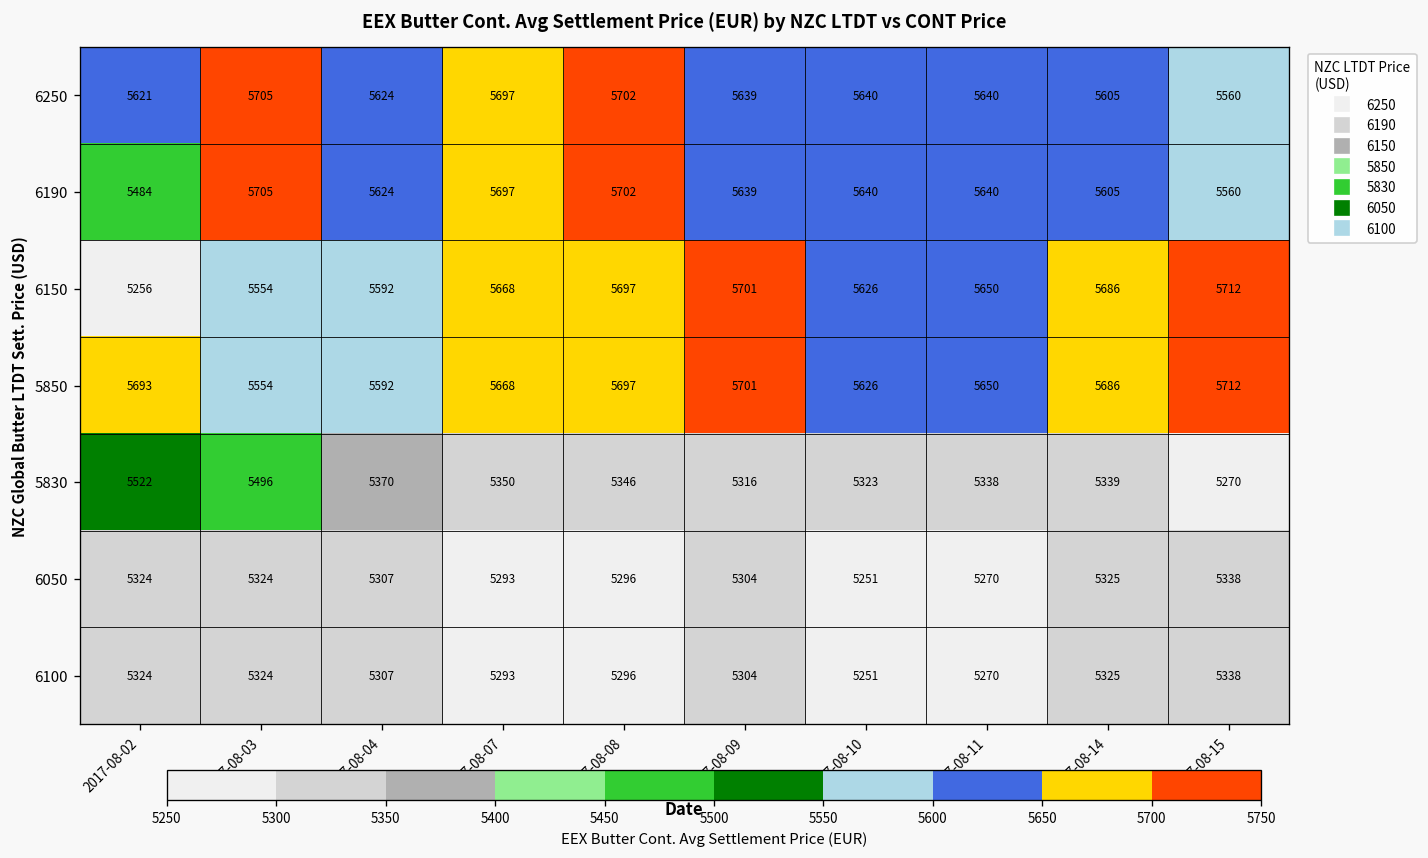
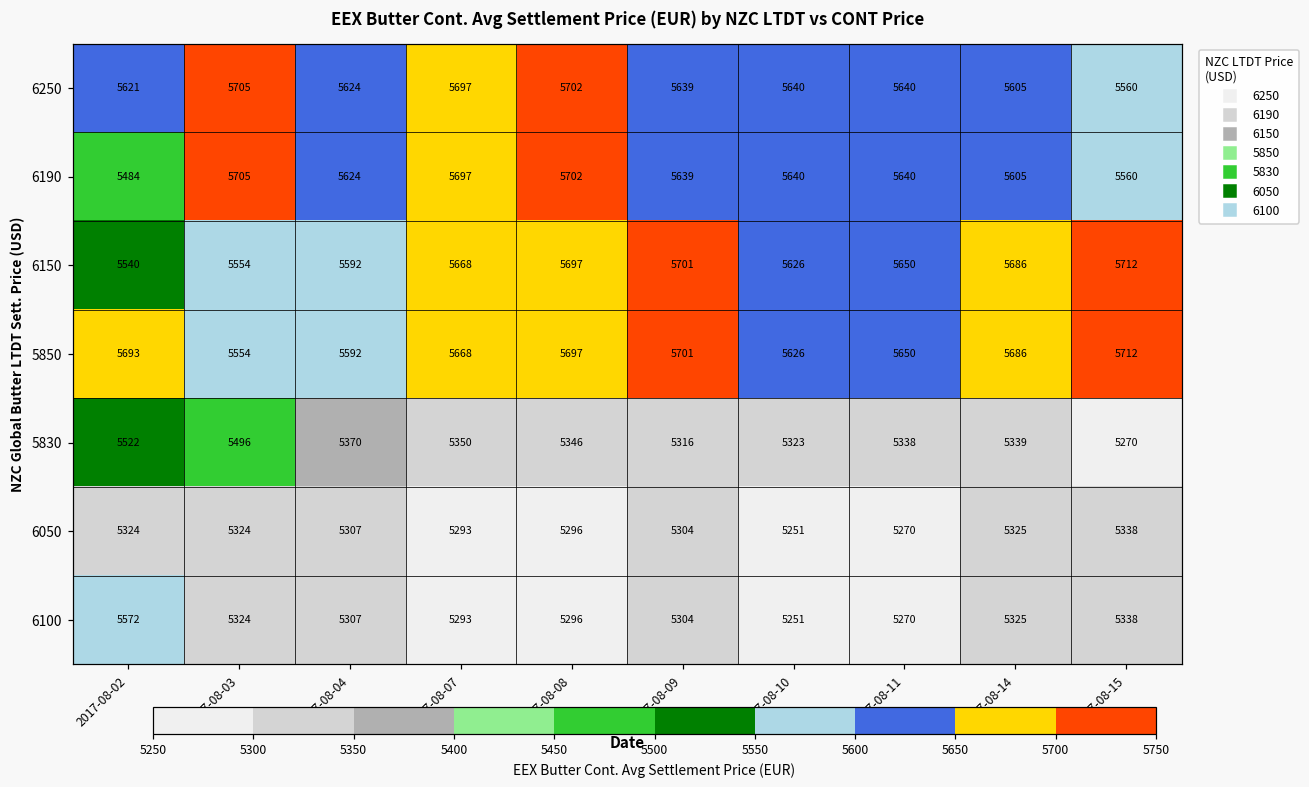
  {
    "EEX Butter Cont. Avg Settlement Price (EUR) by NZC LTDT vs CONT Price": {
      "6250": {
        "2017-08-02": 5621
      },
      "6190": {
        "2017-08-02": 5484
      },
      "6150": {
-       "2017-08-02": 5256
+       "2017-08-02": 5540
      },
      "5850": {
        "2017-08-02": 5693
      },
      "5830": {
        "2017-08-02": 5522
      },
      "6050": {
        "2017-08-02": 5324
      },
      "6100": {
-       "2017-08-02": 5324
+       "2017-08-02": 5572
      }
    }
  }
